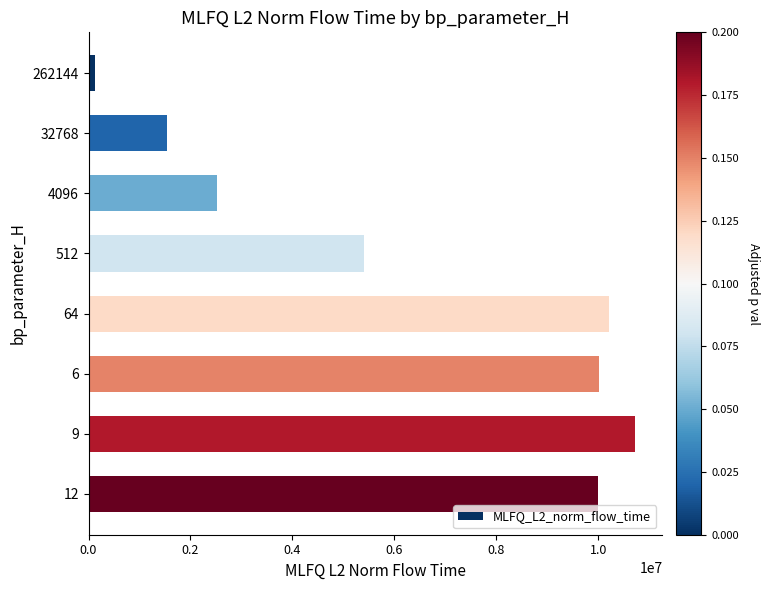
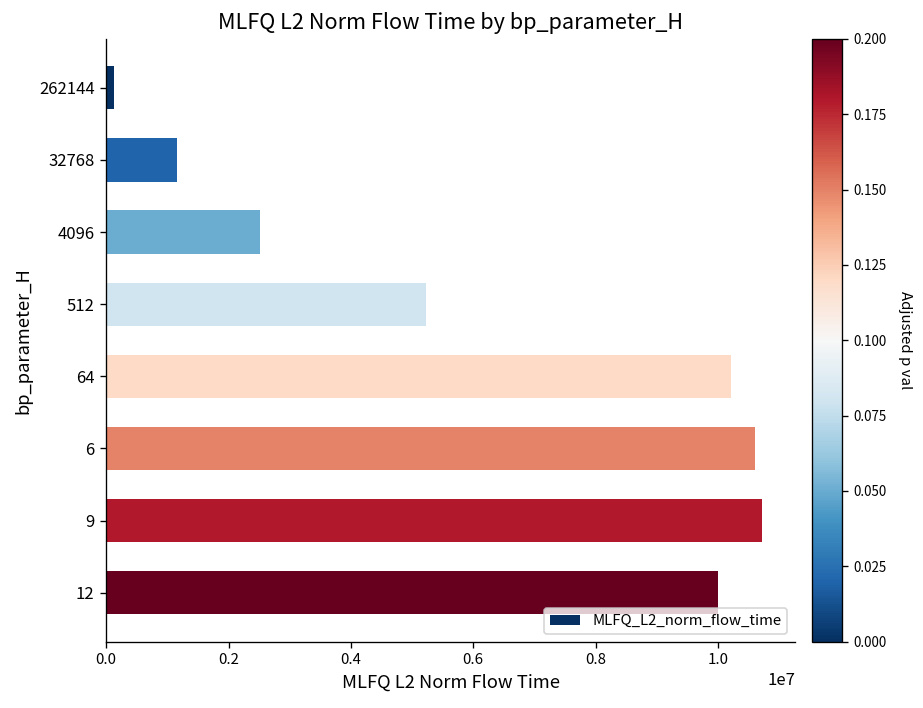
  {
    "262144": 100000,
-   "32768": 1500000,
+   "32768": 1200000,
    "4096": 2500000,
-   "512": 5400000,
+   "512": 5200000,
    "64": 10200000,
-   "6": 10000000,
+   "6": 10600000,
    "9": 10700000,
    "12": 10000000
  }
